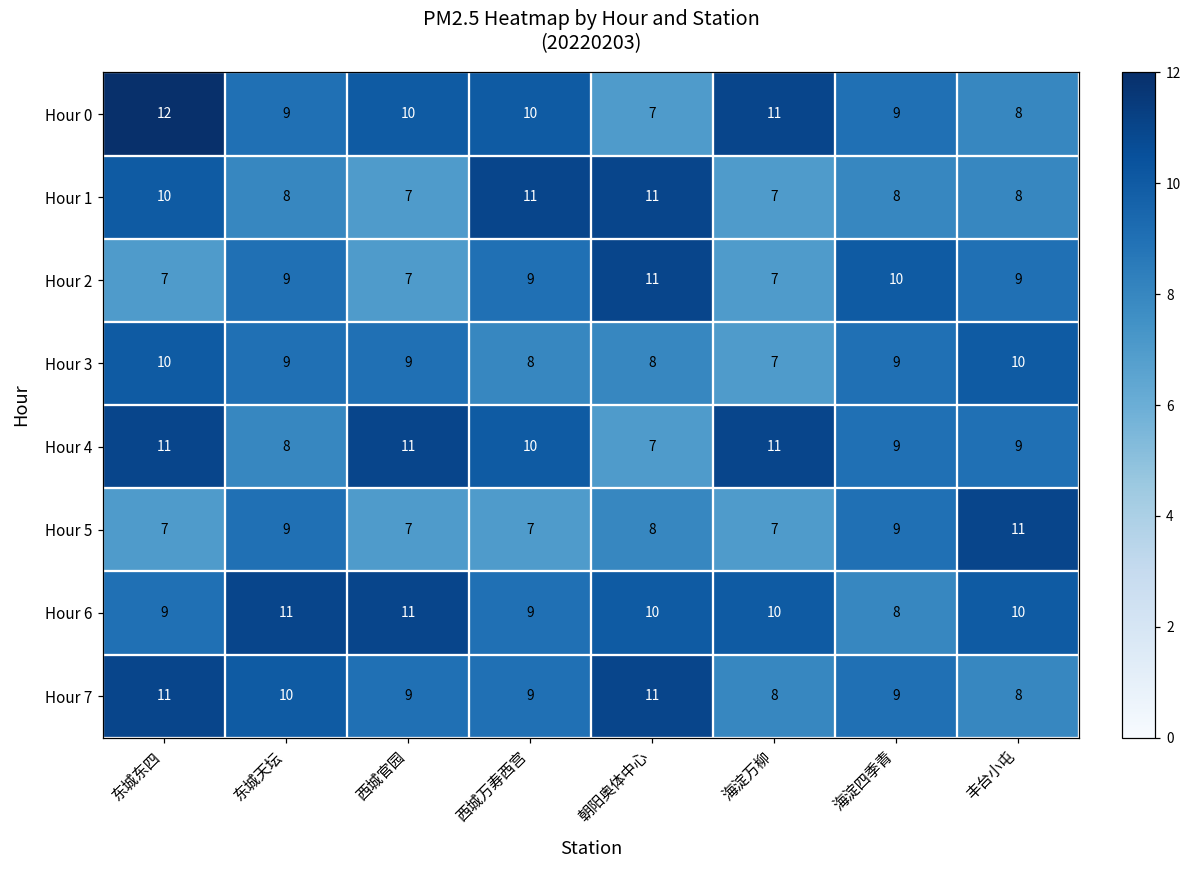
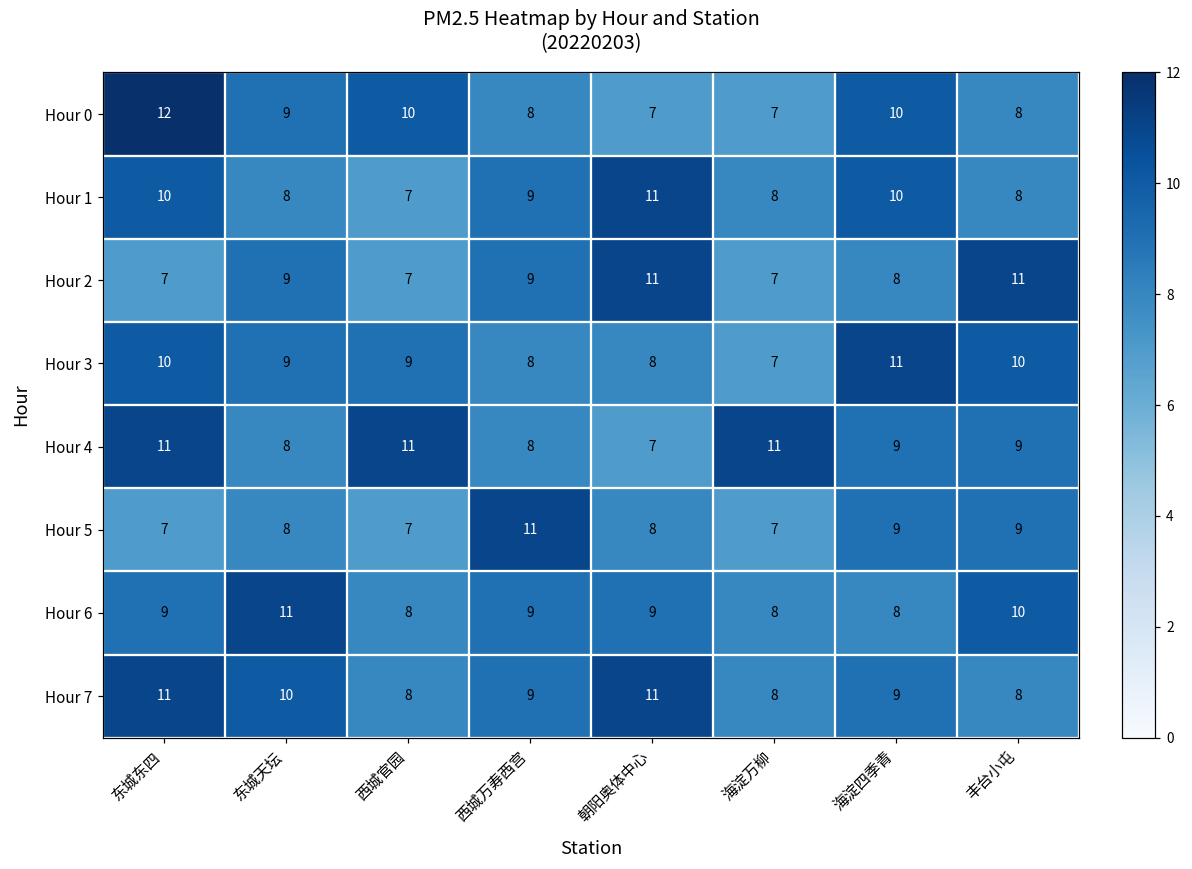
  {
    "Hour 0": {
      "东城东四": 12,
      "东城天坛": 9,
      "西城官园": 10,
-     "西城万寿西宫": 10,
+     "西城万寿西宫": 8,
      "朝阳奥体中心": 7,
-     "海淀万柳": 11,
-     "海淀四季青": 9,
+     "海淀万柳": 7,
+     "海淀四季青": 10,
      "丰台小屯": 8
    },
    "Hour 1": {
      "东城东四": 10,
      "东城天坛": 8,
      "西城官园": 7,
-     "西城万寿西宫": 11,
+     "西城万寿西宫": 9,
      "朝阳奥体中心": 11,
-     "海淀万柳": 7,
-     "海淀四季青": 8,
+     "海淀万柳": 8,
+     "海淀四季青": 10,
      "丰台小屯": 8
    },
    "Hour 2": {
      "东城东四": 7,
      "东城天坛": 9,
      "西城官园": 7,
      "西城万寿西宫": 9,
      "朝阳奥体中心": 11,
      "海淀万柳": 7,
-     "海淀四季青": 10,
-     "丰台小屯": 9
+     "海淀四季青": 8,
+     "丰台小屯": 11
    },
    "Hour 3": {
      "东城东四": 10,
      "东城天坛": 9,
      "西城官园": 9,
      "西城万寿西宫": 8,
      "朝阳奥体中心": 8,
      "海淀万柳": 7,
-     "海淀四季青": 9,
+     "海淀四季青": 11,
      "丰台小屯": 10
    },
    "Hour 4": {
      "东城东四": 11,
      "东城天坛": 8,
      "西城官园": 11,
-     "西城万寿西宫": 10,
+     "西城万寿西宫": 8,
      "朝阳奥体中心": 7,
      "海淀万柳": 11,
      "海淀四季青": 9,
      "丰台小屯": 9
    },
    "Hour 5": {
      "东城东四": 7,
-     "东城天坛": 9,
+     "东城天坛": 8,
      "西城官园": 7,
-     "西城万寿西宫": 7,
+     "西城万寿西宫": 11,
      "朝阳奥体中心": 8,
      "海淀万柳": 7,
      "海淀四季青": 9,
-     "丰台小屯": 11
+     "丰台小屯": 9
    },
    "Hour 6": {
      "东城东四": 9,
      "东城天坛": 11,
-     "西城官园": 11,
+     "西城官园": 8,
      "西城万寿西宫": 9,
-     "朝阳奥体中心": 10,
-     "海淀万柳": 10,
+     "朝阳奥体中心": 9,
+     "海淀万柳": 8,
      "海淀四季青": 8,
      "丰台小屯": 10
    },
    "Hour 7": {
      "东城东四": 11,
      "东城天坛": 10,
-     "西城官园": 9,
+     "西城官园": 8,
      "西城万寿西宫": 9,
      "朝阳奥体中心": 11,
      "海淀万柳": 8,
      "海淀四季青": 9,
      "丰台小屯": 8
    }
  }
